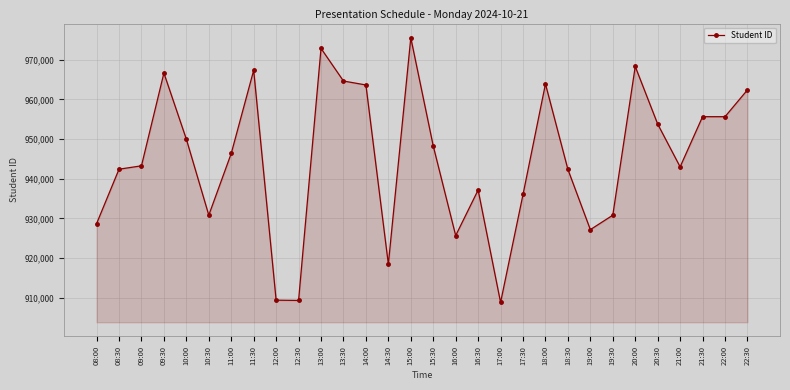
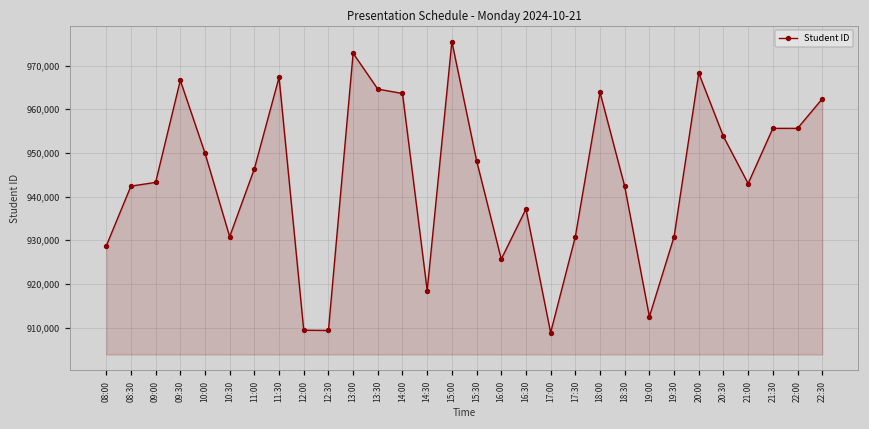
  {
    "08:00": "929,000",
    "08:30": "942,000",
    "09:00": "943,000",
    "09:30": "967,000",
    "10:00": "950,000",
    "10:30": "931,000",
    "11:00": "946,000",
    "11:30": "967,000",
    "12:00": "909,000",
    "12:30": "909,000",
    "13:00": "973,000",
    "13:30": "965,000",
    "14:00": "964,000",
    "14:30": "918,000",
    "15:00": "976,000",
    "15:30": "948,000",
    "16:00": "926,000",
    "16:30": "937,000",
    "17:00": "909,000",
-   "17:30": "936,000",
+   "17:30": "931,000",
    "18:00": "964,000",
    "18:30": "942,000",
-   "19:00": "927,000",
+   "19:00": "912,000",
    "19:30": "931,000",
    "20:00": "968,000",
    "20:30": "954,000",
    "21:00": "943,000",
    "21:30": "956,000",
    "22:00": "956,000",
    "22:30": "962,000"
  }
